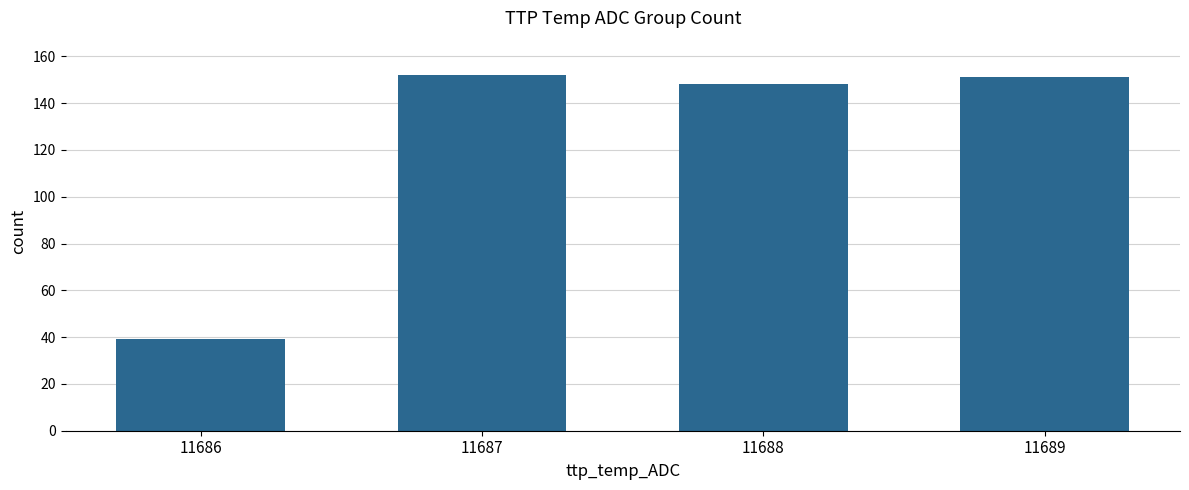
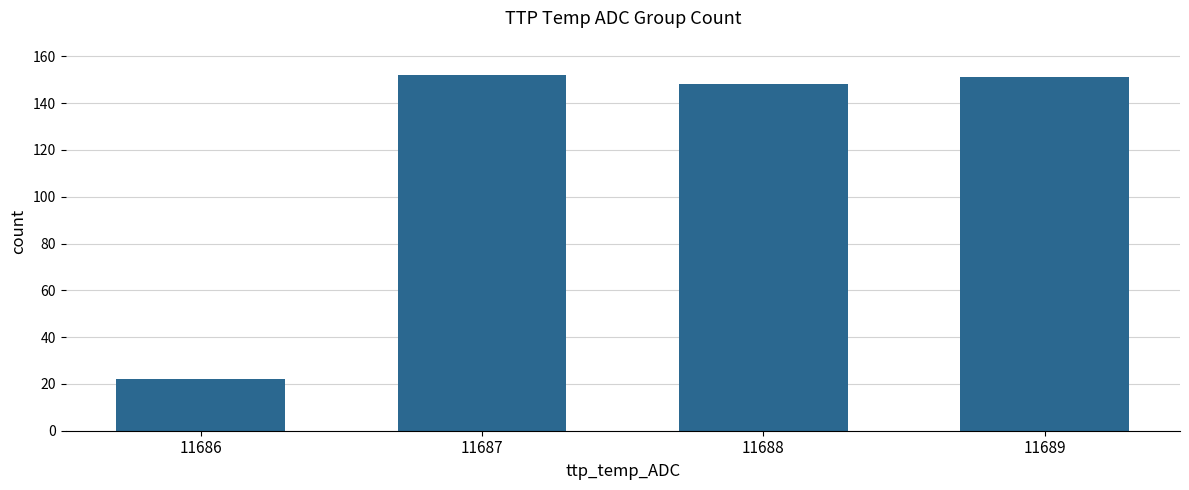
  {
-   "11686": 39,
+   "11686": 22,
    "11687": 152,
    "11688": 148,
    "11689": 151
  }
